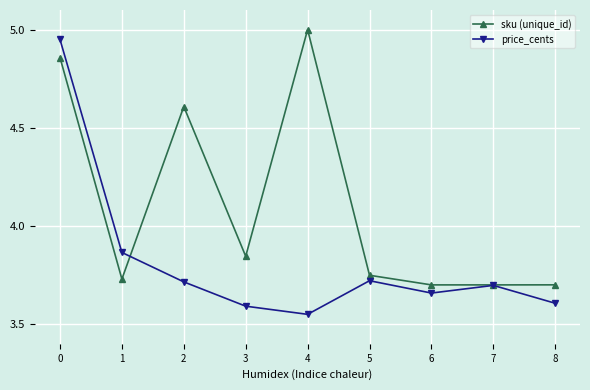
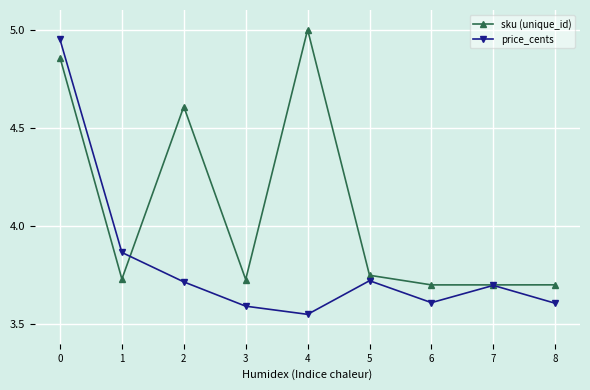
  {
    "sku (unique_id)": {
      "0": 4.86,
      "1": 3.73,
      "2": 4.61,
-     "3": 3.85,
+     "3": 3.73,
      "4": 5.00,
      "5": 3.75,
      "6": 3.70,
      "8": 3.70
    },
    "price_cents": {
      "0": 4.95,
      "1": 3.87,
      "2": 3.72,
      "3": 3.59,
      "4": 3.55,
      "5": 3.72,
-     "6": 3.66,
+     "6": 3.61,
      "8": 3.61
    }
  }
